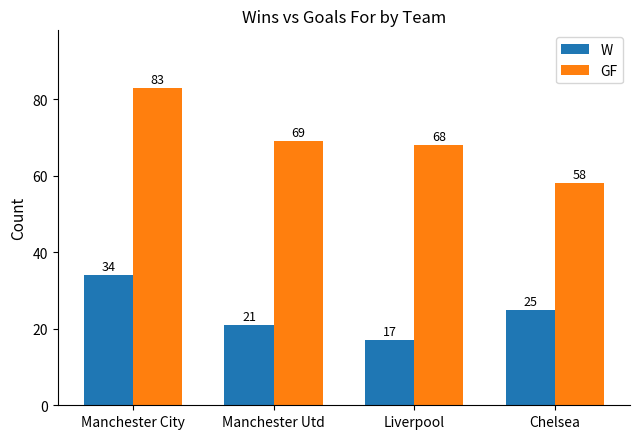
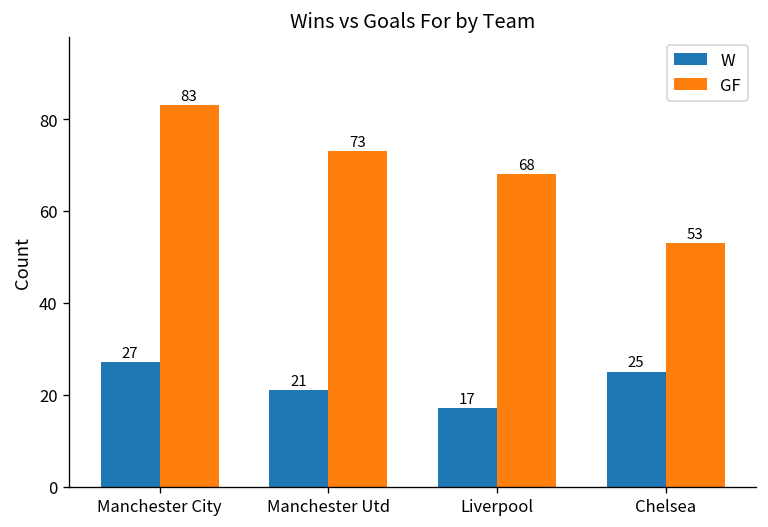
  {
    "W": {
-     "Manchester City": 34,
+     "Manchester City": 27,
      "Manchester Utd": 21,
      "Liverpool": 17,
      "Chelsea": 25
    },
    "GF": {
      "Manchester City": 83,
-     "Manchester Utd": 69,
+     "Manchester Utd": 73,
      "Liverpool": 68,
-     "Chelsea": 58
+     "Chelsea": 53
    }
  }
